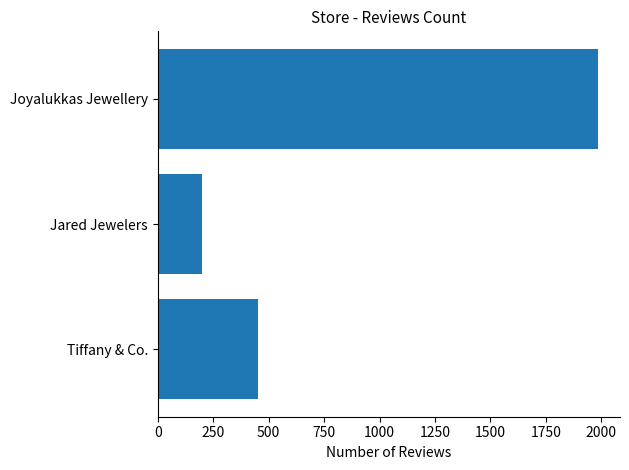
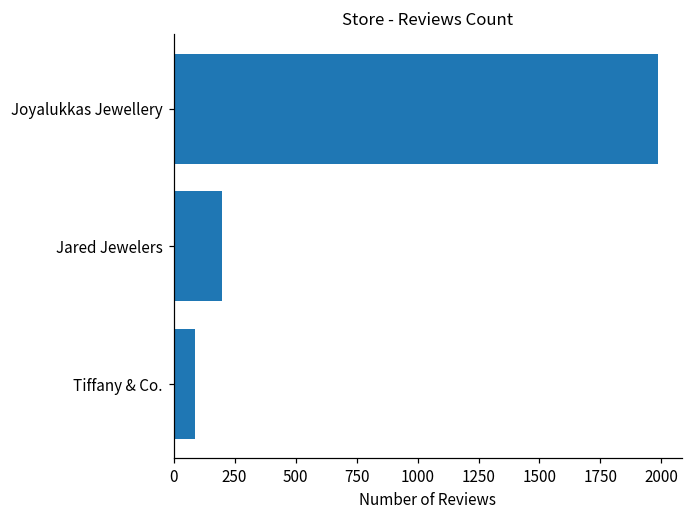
  {
    "Joyalukkas Jewellery": 1990,
    "Jared Jewelers": 200,
-   "Tiffany & Co.": 450
+   "Tiffany & Co.": 90
  }
